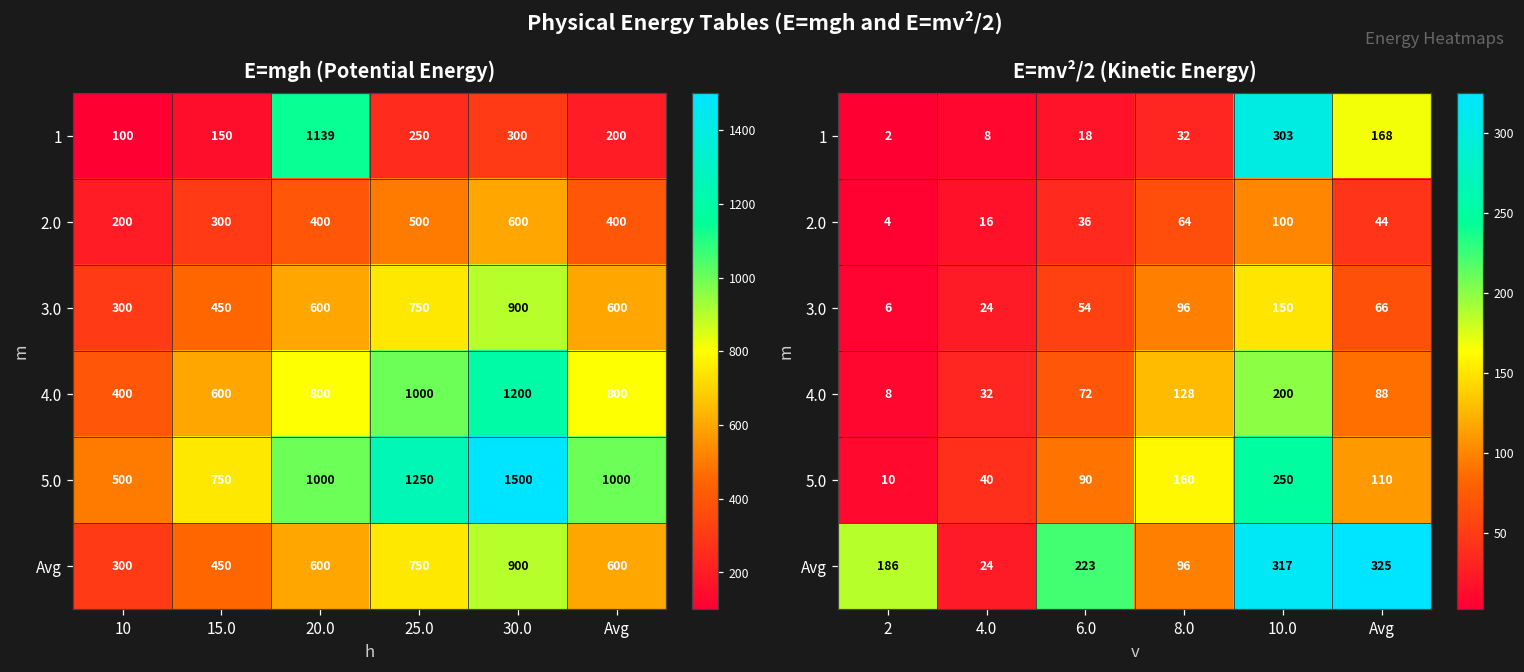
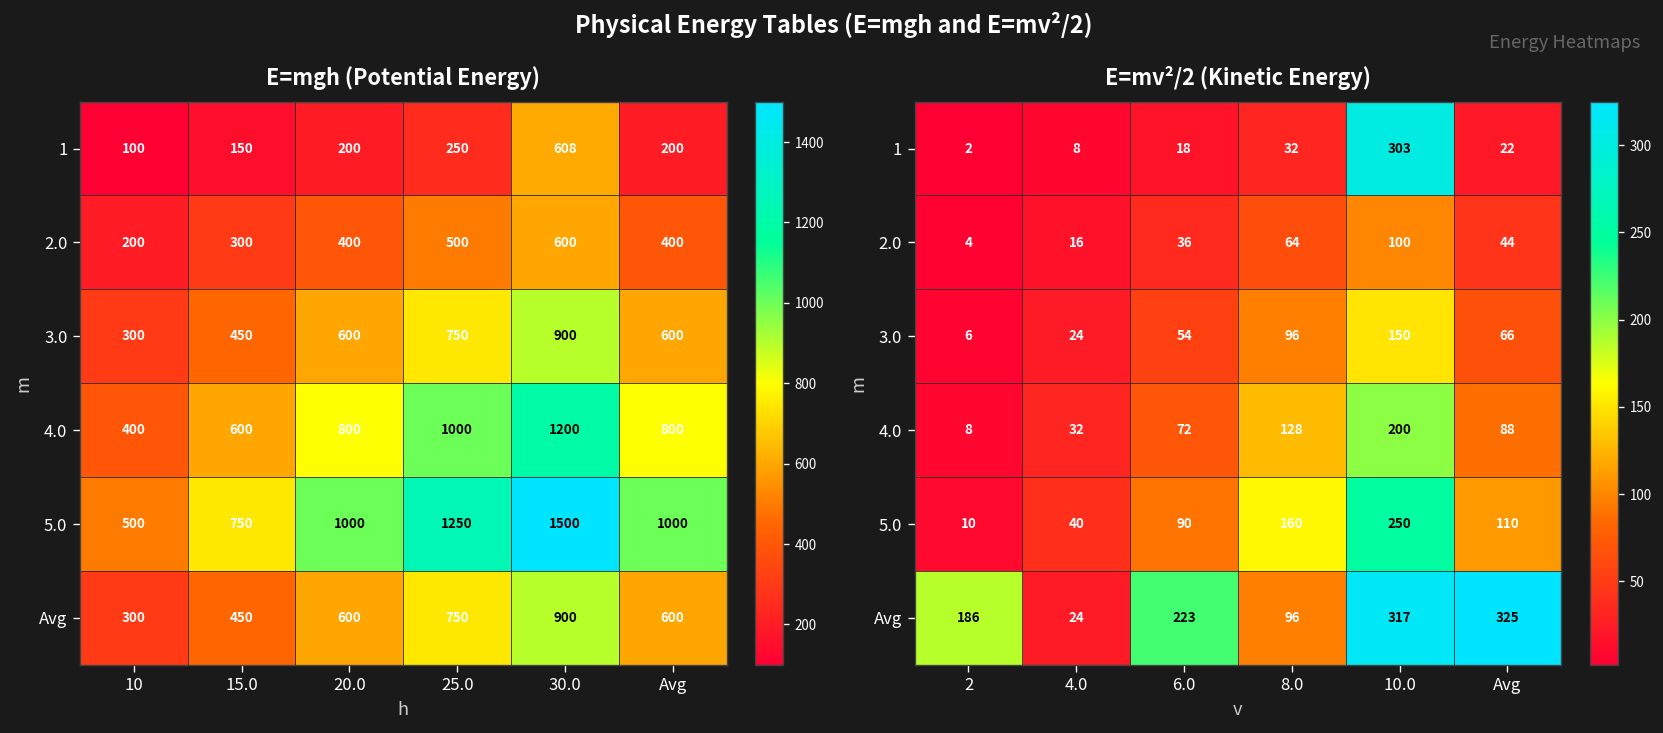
  {
    "E=mgh (Potential Energy)": {
      "1": {
        "10": 100,
        "15.0": 150,
-       "20.0": 1139,
+       "20.0": 200,
        "25.0": 250,
-       "30.0": 300,
+       "30.0": 608,
        "Avg": 200
      },
      "2.0": {
        "10": 200,
        "15.0": 300,
        "20.0": 400,
        "25.0": 500,
        "30.0": 600,
        "Avg": 400
      },
      "3.0": {
        "10": 300,
        "15.0": 450,
        "20.0": 600,
        "25.0": 750,
        "30.0": 900,
        "Avg": 600
      },
      "4.0": {
        "10": 400,
        "15.0": 600,
        "20.0": 800,
        "25.0": 1000,
        "30.0": 1200,
        "Avg": 800
      },
      "5.0": {
        "10": 500,
        "15.0": 750,
        "20.0": 1000,
        "25.0": 1250,
        "30.0": 1500,
        "Avg": 1000
      },
      "Avg": {
        "10": 300,
        "15.0": 450,
        "20.0": 600,
        "25.0": 750,
        "30.0": 900,
        "Avg": 600
      }
    },
    "E=mv²/2 (Kinetic Energy)": {
      "1": {
        "2": 2,
        "4.0": 8,
        "6.0": 18,
        "8.0": 32,
        "10.0": 303,
-       "Avg": 168
+       "Avg": 22
      },
      "2.0": {
        "2": 4,
        "4.0": 16,
        "6.0": 36,
        "8.0": 64,
        "10.0": 100,
        "Avg": 44
      },
      "3.0": {
        "2": 6,
        "4.0": 24,
        "6.0": 54,
        "8.0": 96,
        "10.0": 150,
        "Avg": 66
      },
      "4.0": {
        "2": 8,
        "4.0": 32,
        "6.0": 72,
        "8.0": 128,
        "10.0": 200,
        "Avg": 88
      },
      "5.0": {
        "2": 10,
        "4.0": 40,
        "6.0": 90,
        "8.0": 160,
        "10.0": 250,
        "Avg": 110
      },
      "Avg": {
        "2": 186,
        "4.0": 24,
        "6.0": 223,
        "8.0": 96,
        "10.0": 317,
        "Avg": 325
      }
    }
  }
